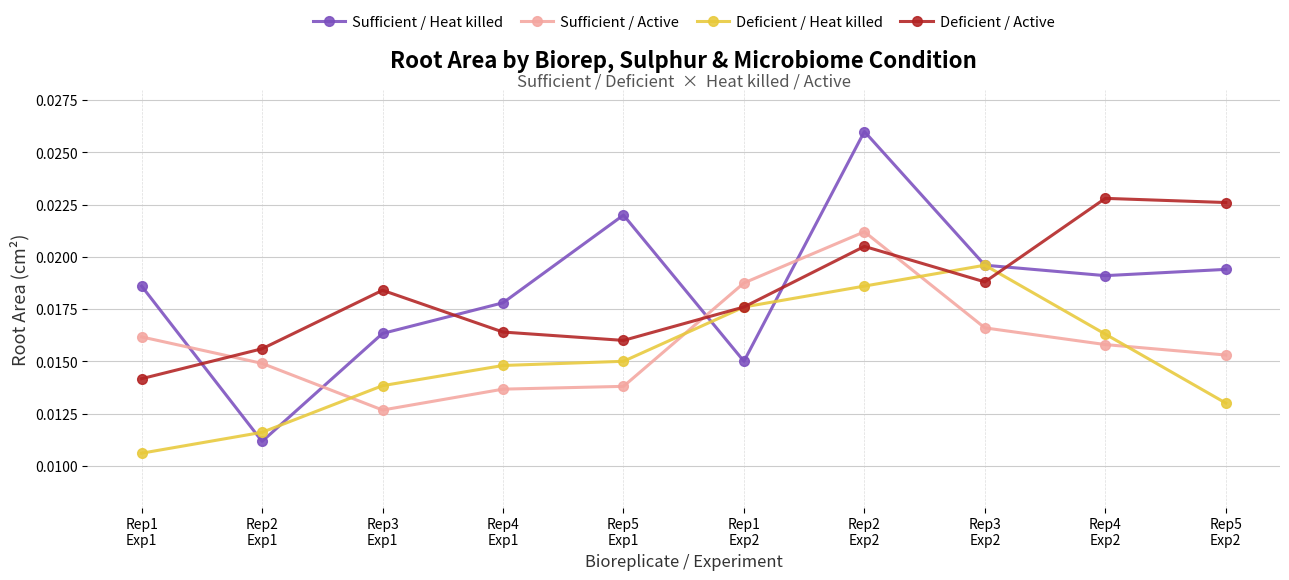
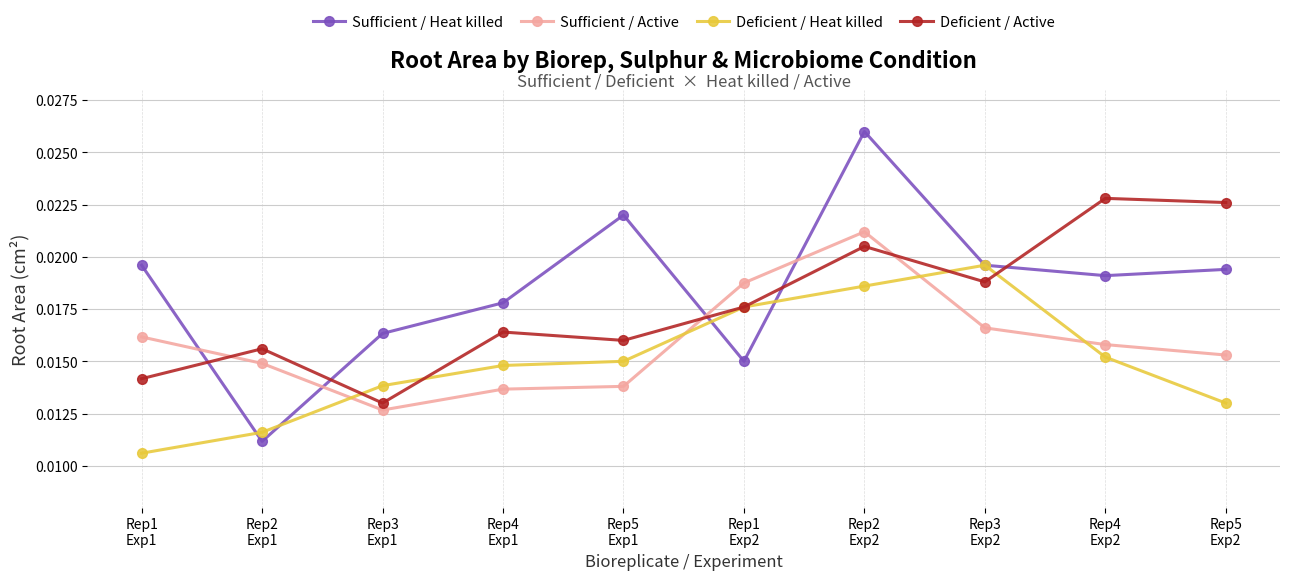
  {
    "Sufficient / Heat killed": {
-     "Rep1 Exp1": 0.0186,
+     "Rep1 Exp1": 0.0196,
      "Rep2 Exp1": 0.0112,
      "Rep3 Exp1": 0.0163,
      "Rep4 Exp1": 0.0178,
      "Rep5 Exp1": 0.0220,
      "Rep1 Exp2": 0.0150,
      "Rep2 Exp2": 0.0260,
      "Rep4 Exp2": 0.0191,
      "Rep5 Exp2": 0.0194
    },
    "Sufficient / Active": {
      "Rep1 Exp1": 0.0162,
      "Rep2 Exp1": 0.0149,
      "Rep3 Exp1": 0.0127,
      "Rep4 Exp1": 0.0137,
      "Rep5 Exp1": 0.0138,
      "Rep1 Exp2": 0.0188,
      "Rep2 Exp2": 0.0212,
      "Rep3 Exp2": 0.0166,
      "Rep4 Exp2": 0.0158,
      "Rep5 Exp2": 0.0153
    },
    "Deficient / Heat killed": {
      "Rep1 Exp1": 0.0106,
      "Rep2 Exp1": 0.0116,
      "Rep3 Exp1": 0.0138,
      "Rep4 Exp1": 0.0148,
      "Rep5 Exp1": 0.0150,
      "Rep2 Exp2": 0.0186,
-     "Rep4 Exp2": 0.0163,
+     "Rep4 Exp2": 0.0152,
      "Rep5 Exp2": 0.0130
    },
    "Deficient / Active": {
      "Rep1 Exp1": 0.0142,
      "Rep2 Exp1": 0.0156,
-     "Rep3 Exp1": 0.0184,
+     "Rep3 Exp1": 0.0130,
      "Rep4 Exp1": 0.0164,
      "Rep5 Exp1": 0.0160,
      "Rep2 Exp2": 0.0205,
      "Rep3 Exp2": 0.0188,
      "Rep4 Exp2": 0.0228,
      "Rep5 Exp2": 0.0226
    }
  }
